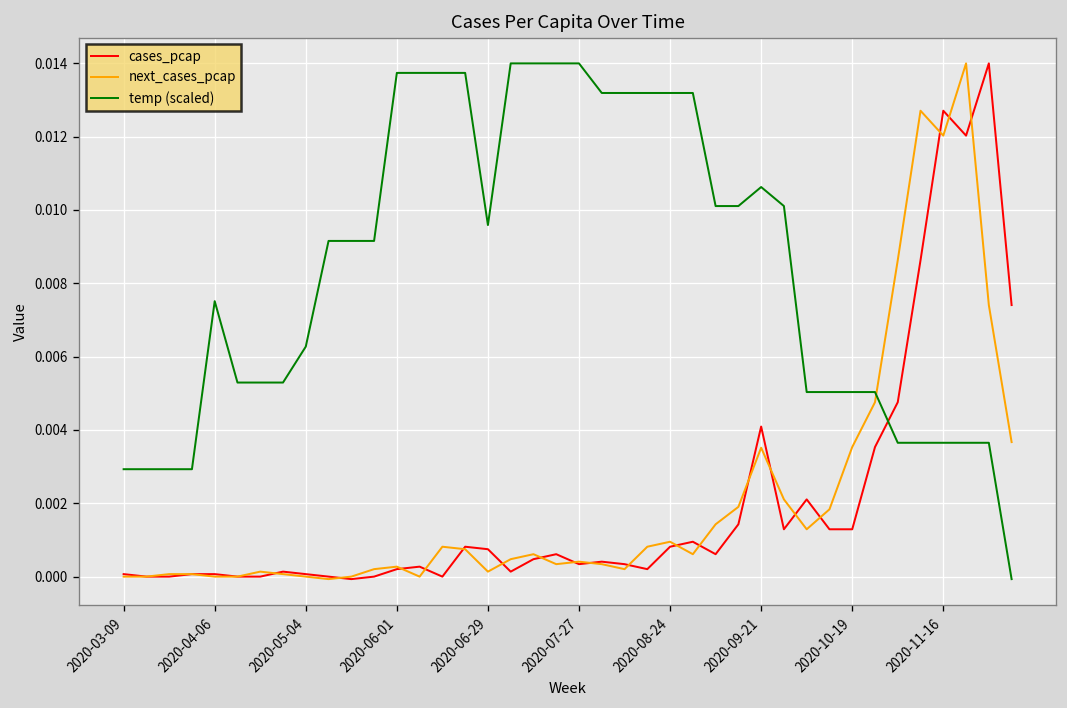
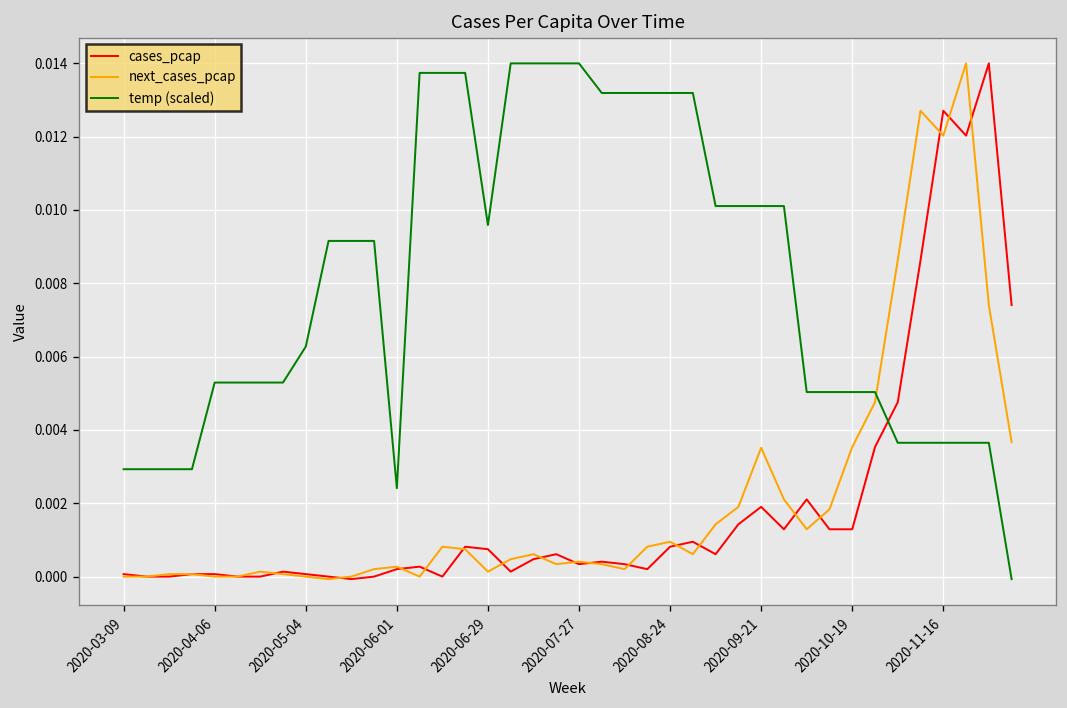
  {
    "cases_pcap": {
      "2020-06-29": 0.0007,
      "2020-08-24": 0.0008,
-     "2020-09-21": 0.0041,
+     "2020-09-21": 0.0019,
      "2020-10-19": 0.0013,
      "2020-11-16": 0.0127
    },
    "next_cases_pcap": {
      "2020-06-29": 0.0001,
      "2020-08-24": 0.0010,
      "2020-09-21": 0.0035,
      "2020-10-19": 0.0035,
      "2020-11-16": 0.0120
    },
    "temp (scaled)": {
      "2020-03-09": 0.0029,
-     "2020-04-06": 0.0075,
+     "2020-04-06": 0.0053,
      "2020-05-04": 0.0063,
-     "2020-06-01": 0.0137,
+     "2020-06-01": 0.0024,
      "2020-06-29": 0.0096,
      "2020-07-27": 0.0140,
      "2020-08-24": 0.0132,
-     "2020-09-21": 0.0106,
+     "2020-09-21": 0.0101,
      "2020-10-19": 0.0050,
      "2020-11-16": 0.0036
    }
  }
